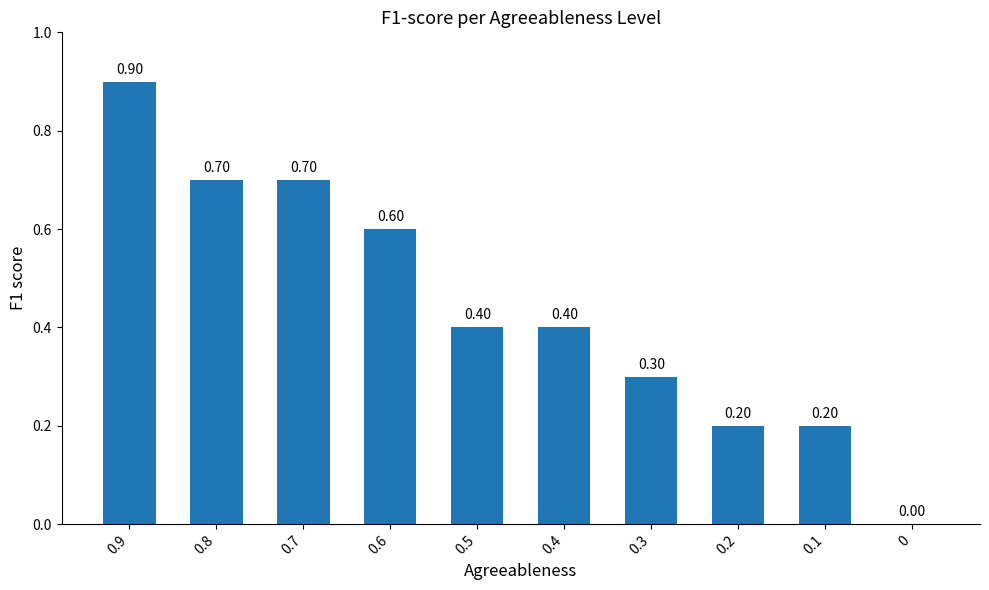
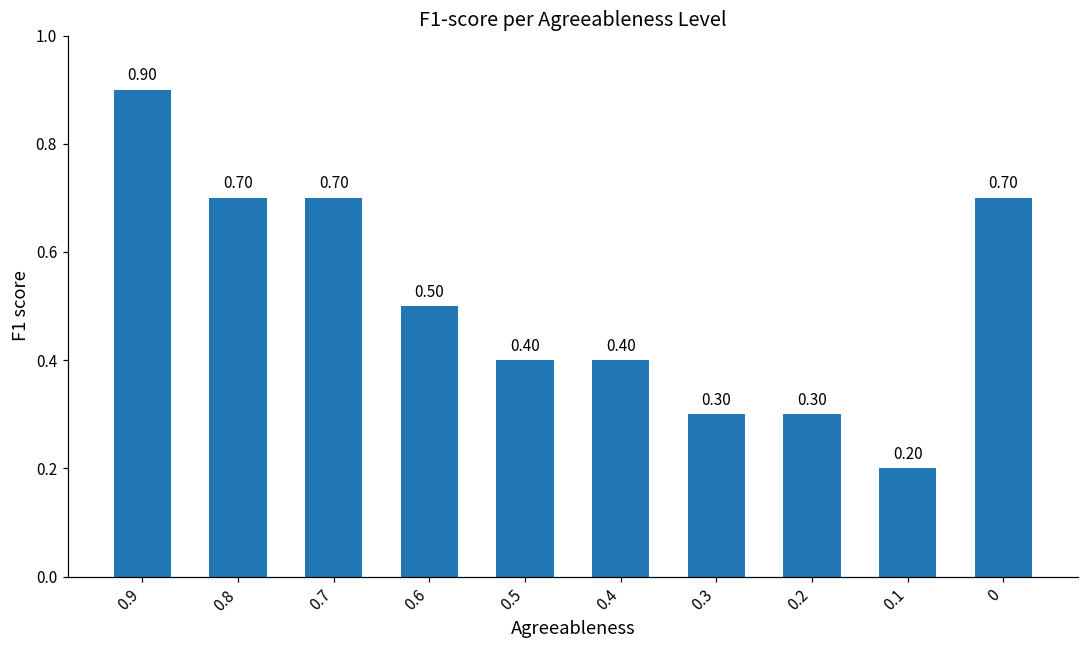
  {
    "0.9": 0.90,
    "0.8": 0.70,
    "0.7": 0.70,
-   "0.6": 0.60,
+   "0.6": 0.50,
    "0.5": 0.40,
    "0.4": 0.40,
    "0.3": 0.30,
-   "0.2": 0.20,
+   "0.2": 0.30,
    "0.1": 0.20,
-   "0": 0.00
+   "0": 0.70
  }
